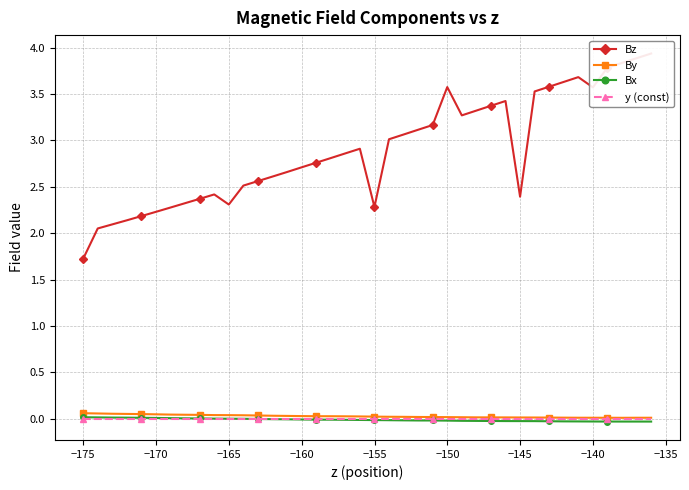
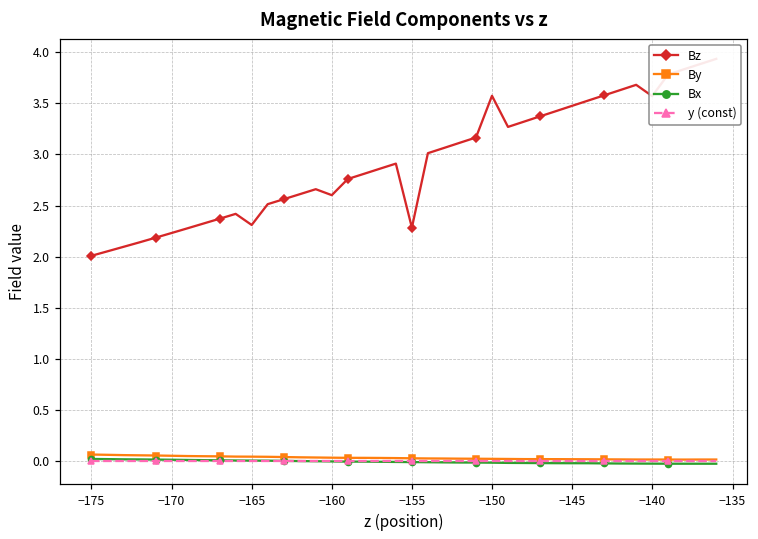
  {
    "Bz": {
-     "−175": 1.7,
+     "−175": 2.0,
      "−170": 2.2,
      "−165": 2.3,
-     "−160": 2.7,
+     "−160": 2.6,
      "−155": 2.3,
      "−150": 3.6,
-     "−145": 2.4
+     "−145": 3.5
    },
    "By": {
      "−175": 0.1,
      "−170": 0.0,
      "−165": 0.0,
      "−160": 0.0
    },
    "Bx": {
      "−140": 0.0
    }
  }
